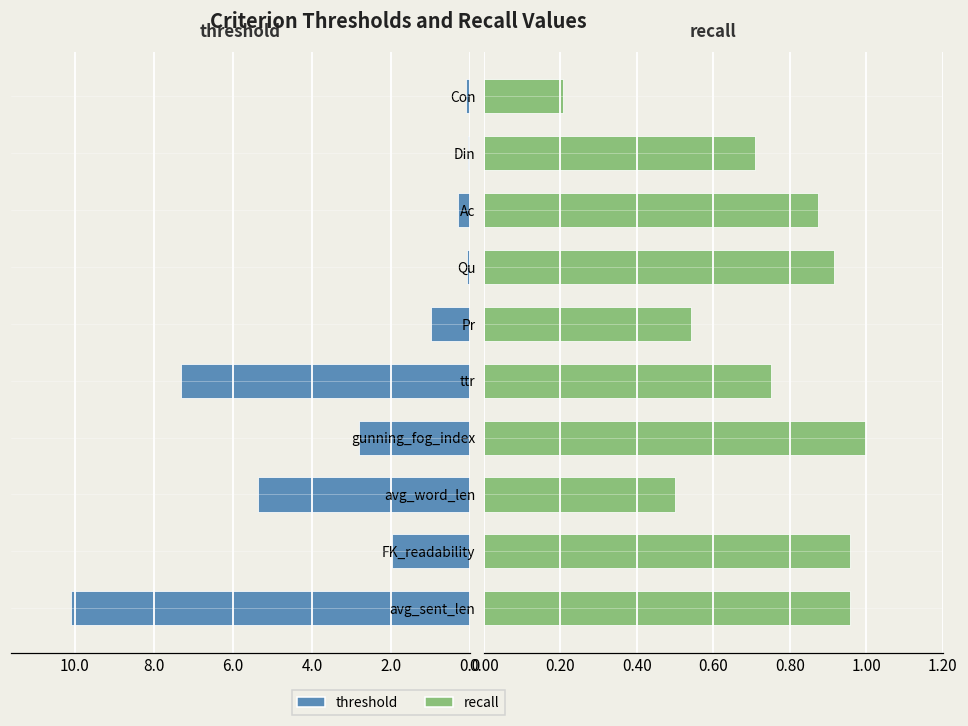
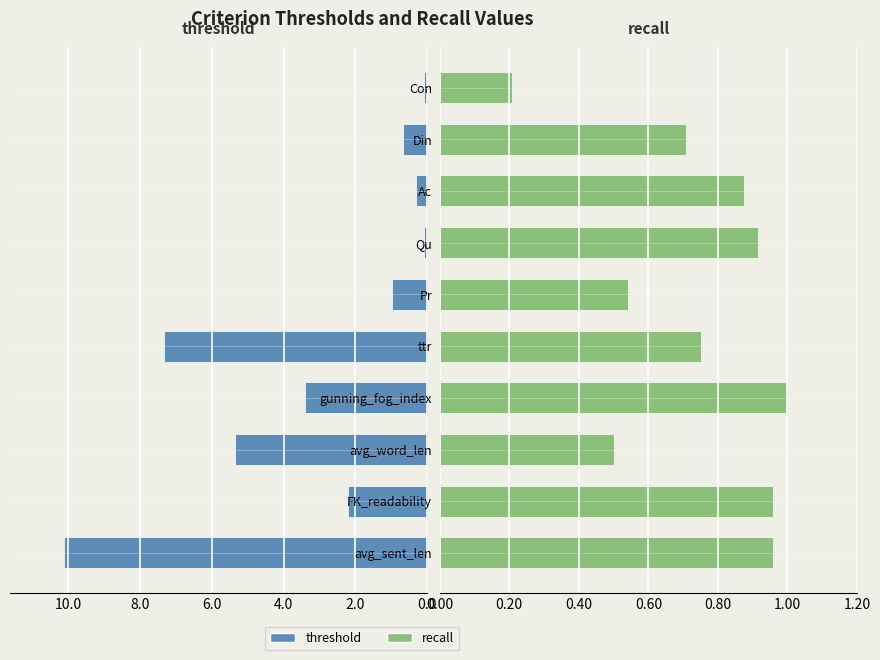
  {
    "threshold": {
      "Con": 0.1,
-     "Din": 0.1,
+     "Din": 0.7,
      "Ac": 0.3,
      "Qu": 0.1,
      "Pr": 1.0,
      "ttr": 7.3,
-     "gunning_fog_index": 2.8,
+     "gunning_fog_index": 3.4,
      "avg_word_len": 5.4,
-     "FK_readability": 2.0,
+     "FK_readability": 2.2,
      "avg_sent_len": 10.1
    }
  }
